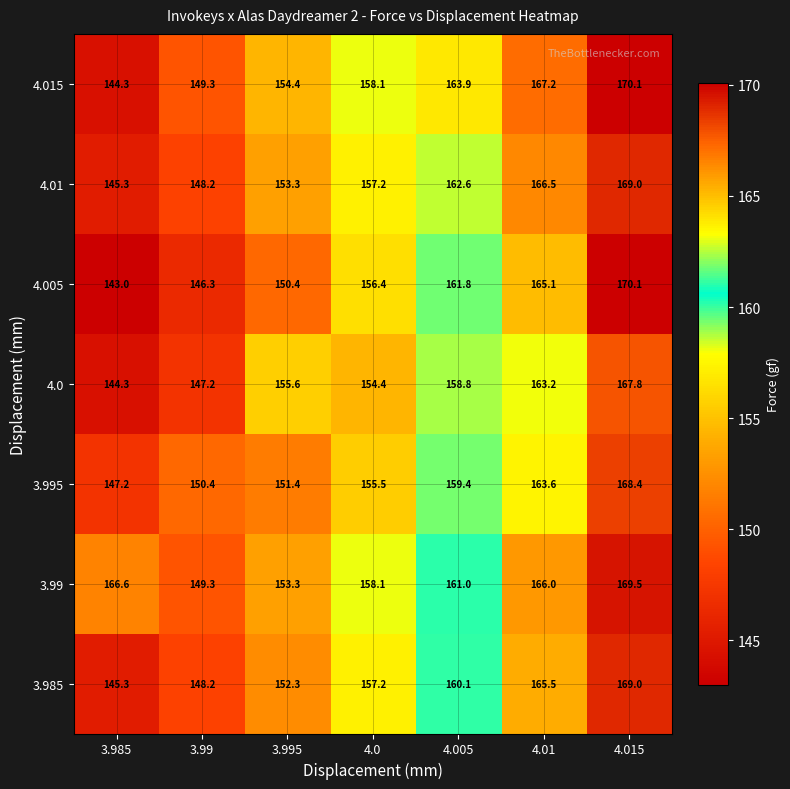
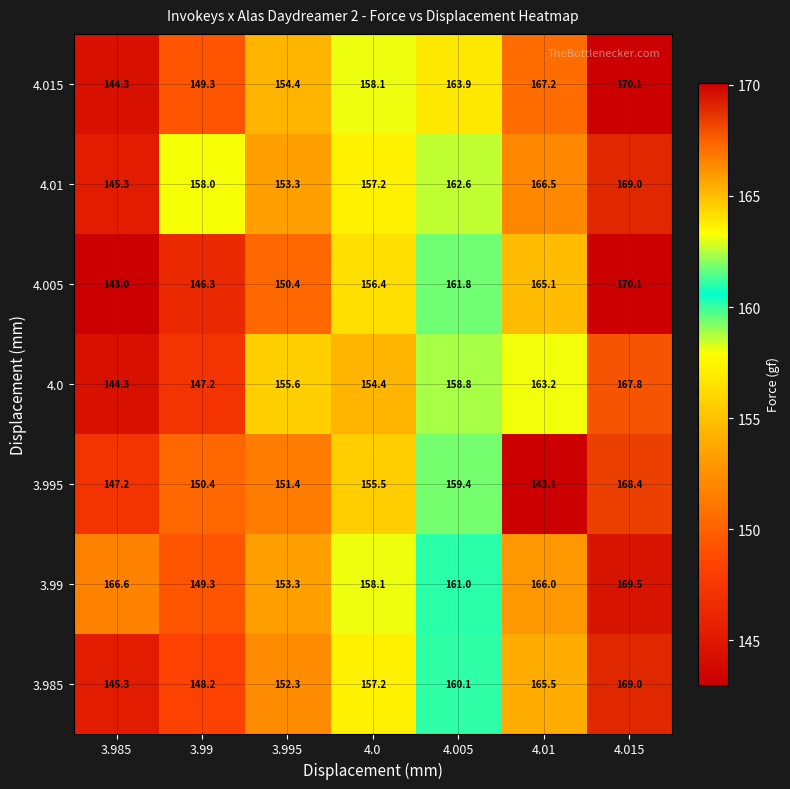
  {
    "4.015": {
      "3.985": 144.3,
      "3.99": 149.3,
      "3.995": 154.4,
      "4.0": 158.1,
      "4.005": 163.9,
      "4.01": 167.2
    },
    "4.01": {
      "3.985": 145.3,
-     "3.99": 148.2,
+     "3.99": 158.0,
      "3.995": 153.3,
      "4.0": 157.2,
      "4.005": 162.6,
      "4.01": 166.5,
      "4.015": 169.0
    },
    "4.005": {
      "3.985": 143.0,
      "3.99": 146.3,
      "3.995": 150.4,
      "4.0": 156.4,
      "4.005": 161.8,
      "4.01": 165.1,
      "4.015": 170.1
    },
    "4.0": {
      "3.985": 144.3,
      "3.99": 147.2,
      "3.995": 155.6,
      "4.0": 154.4,
      "4.005": 158.8,
      "4.01": 163.2,
      "4.015": 167.8
    },
    "3.995": {
      "3.985": 147.2,
      "3.99": 150.4,
      "3.995": 151.4,
      "4.0": 155.5,
      "4.005": 159.4,
-     "4.01": 163.6,
+     "4.01": 143.1,
      "4.015": 168.4
    },
    "3.99": {
      "3.985": 166.6,
      "3.99": 149.3,
      "3.995": 153.3,
      "4.0": 158.1,
      "4.005": 161.0,
      "4.01": 166.0,
      "4.015": 169.5
    },
    "3.985": {
      "3.985": 145.3,
      "3.99": 148.2,
      "3.995": 152.3,
      "4.0": 157.2,
      "4.005": 160.1,
      "4.01": 165.5,
      "4.015": 169.0
    }
  }
